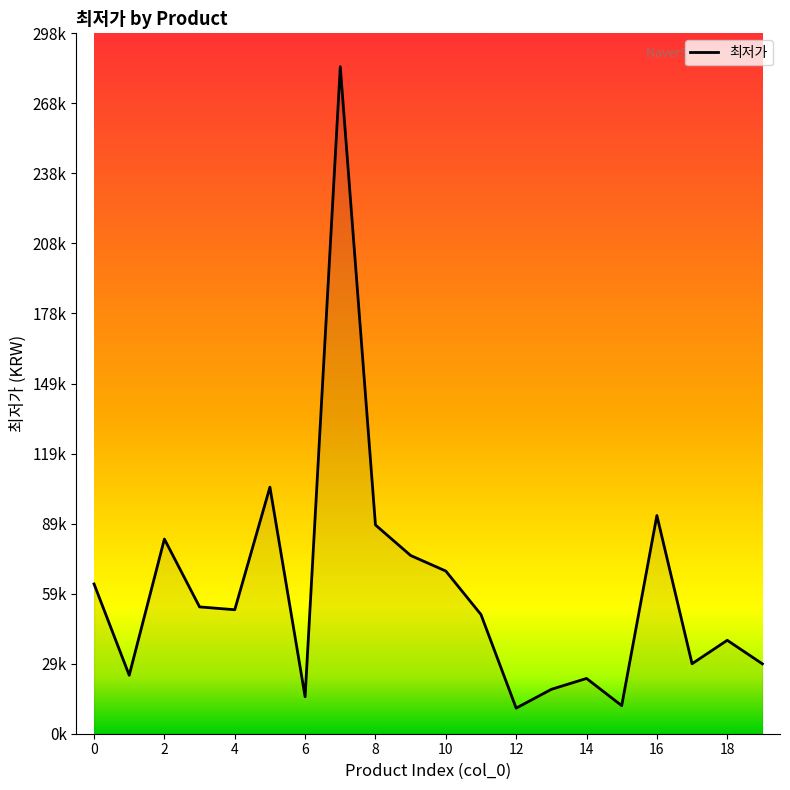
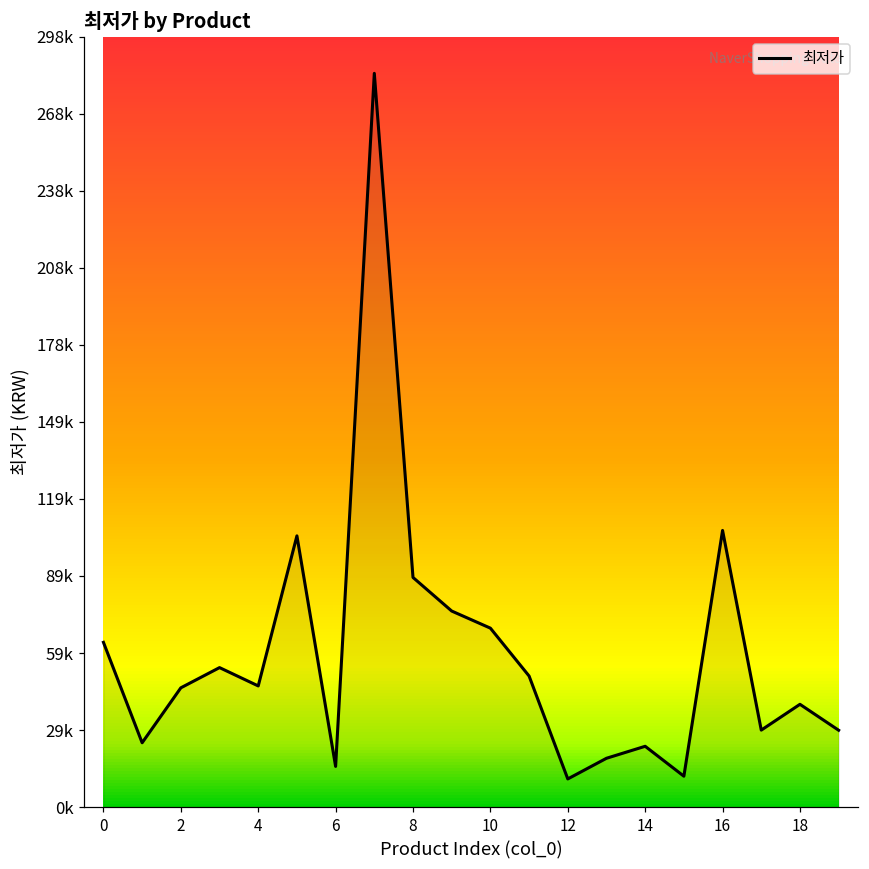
  {
    "0": 64000,
-   "2": 83000,
-   "4": 53000,
+   "2": 46000,
+   "4": 47000,
    "6": 16000,
    "8": 89000,
    "10": 69000,
    "12": 11000,
    "14": 24000,
-   "16": 93000,
+   "16": 107000,
    "18": 40000
  }
